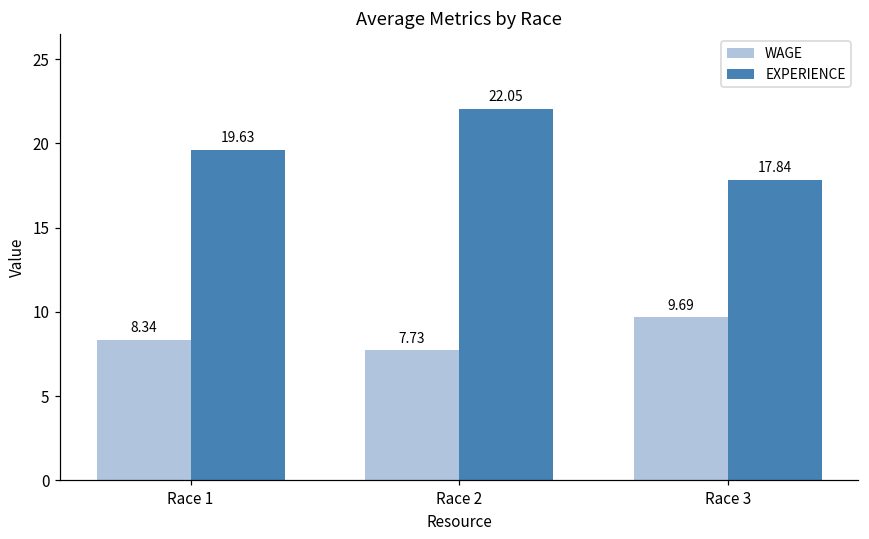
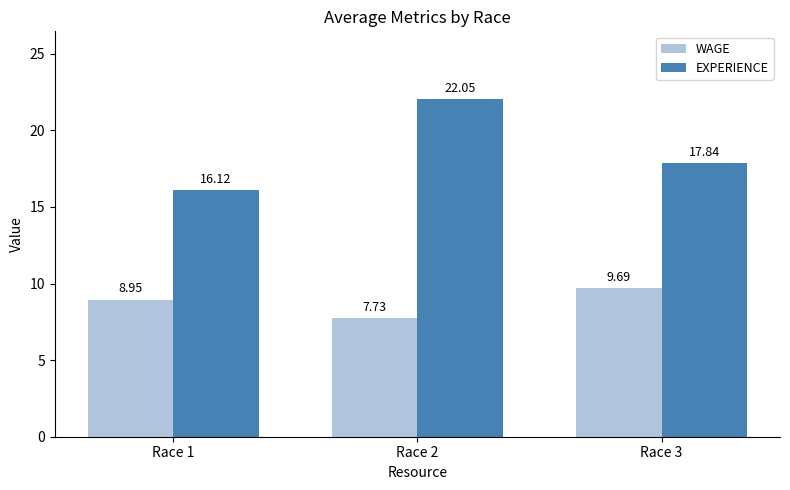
  {
    "WAGE": {
-     "Race 1": 8.34,
+     "Race 1": 8.95,
      "Race 2": 7.73,
      "Race 3": 9.69
    },
    "EXPERIENCE": {
-     "Race 1": 19.63,
+     "Race 1": 16.12,
      "Race 2": 22.05,
      "Race 3": 17.84
    }
  }
